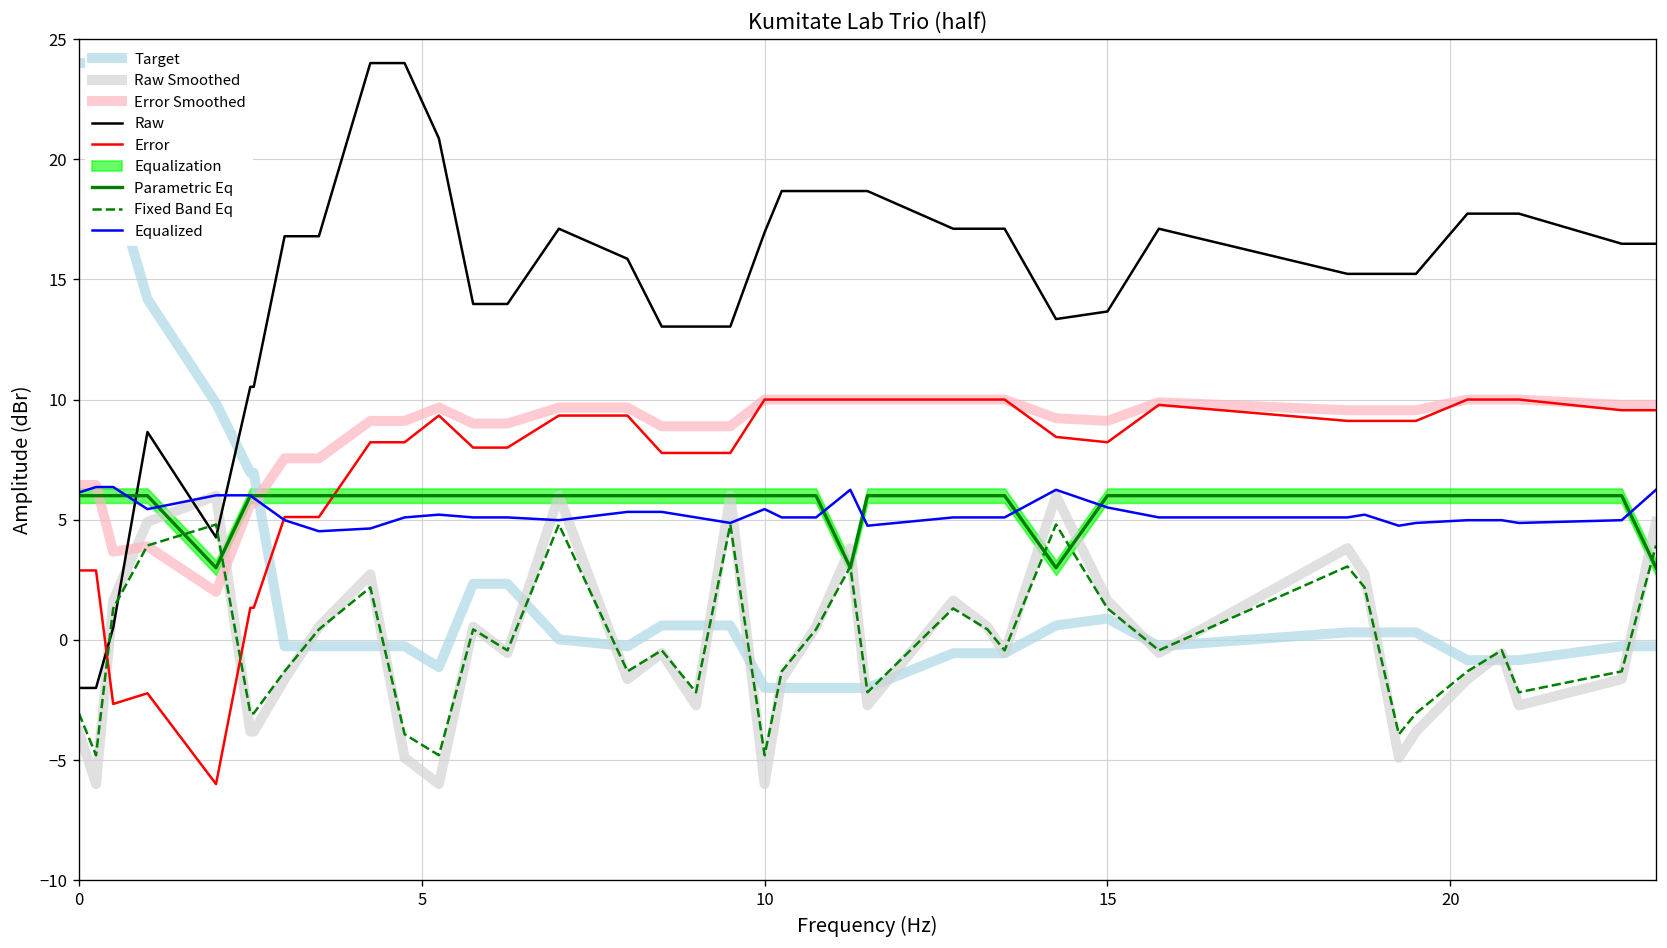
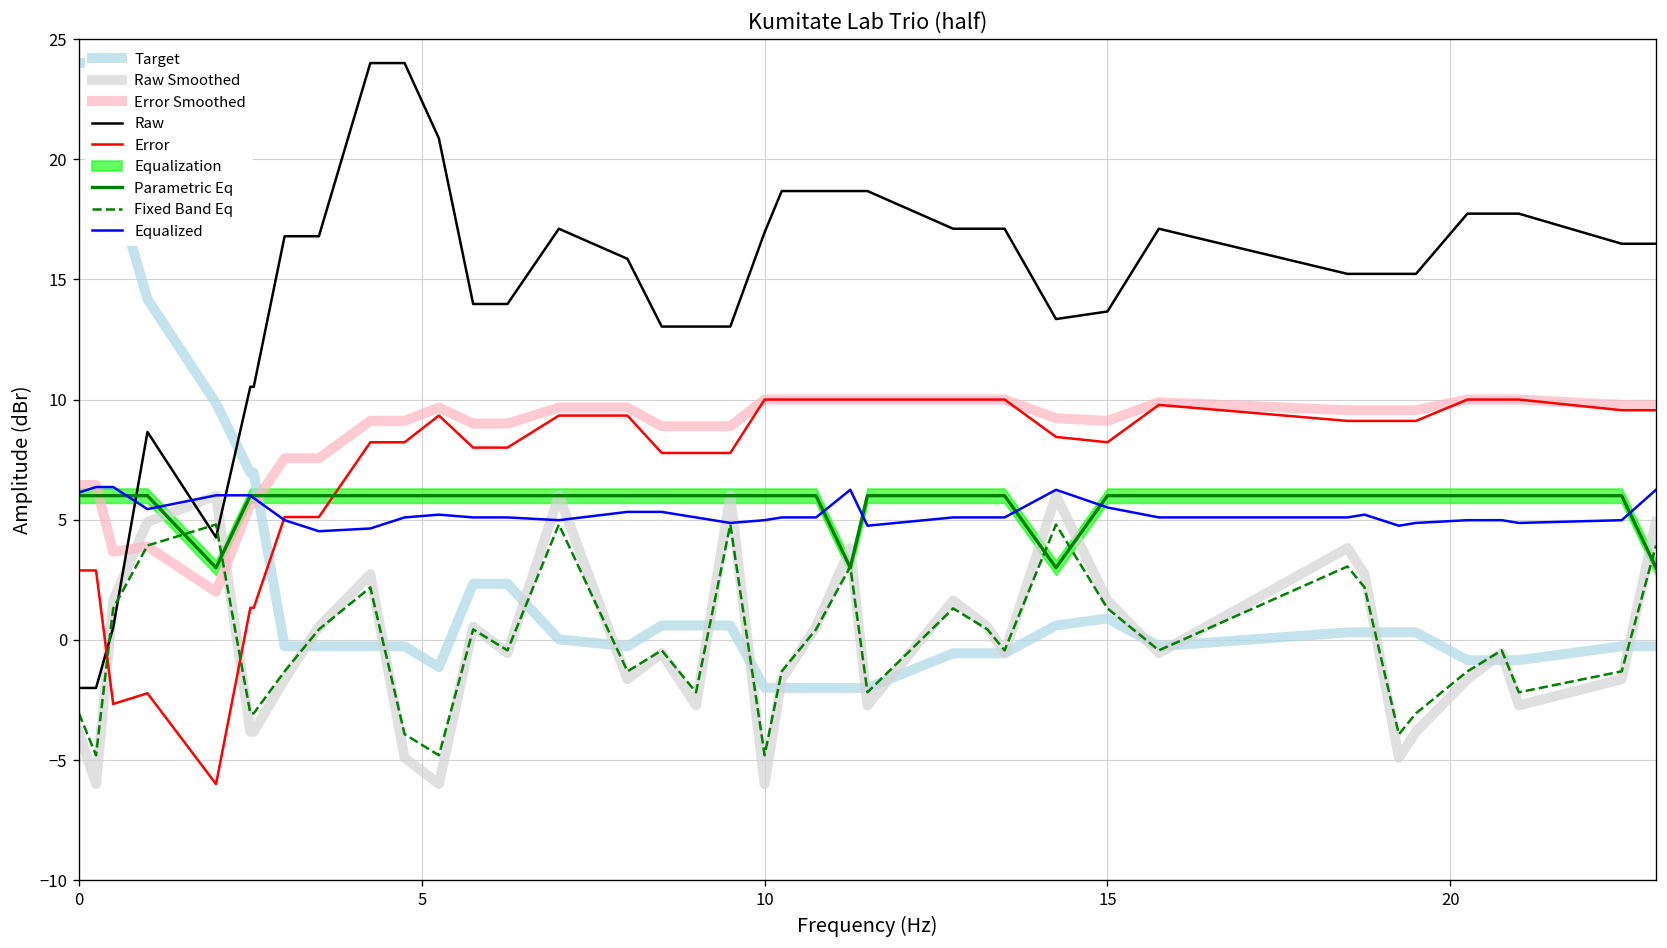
  {
    "Raw": {
      "0": -2.0,
      "10": 17.0,
      "15": 13.7
    },
    "Error": {
      "0": 2.9,
      "15": 8.2
    },
    "Equalized": {
      "0": 6.1,
-     "10": 5.4,
+     "10": 5.0,
      "15": 5.5
    }
  }
